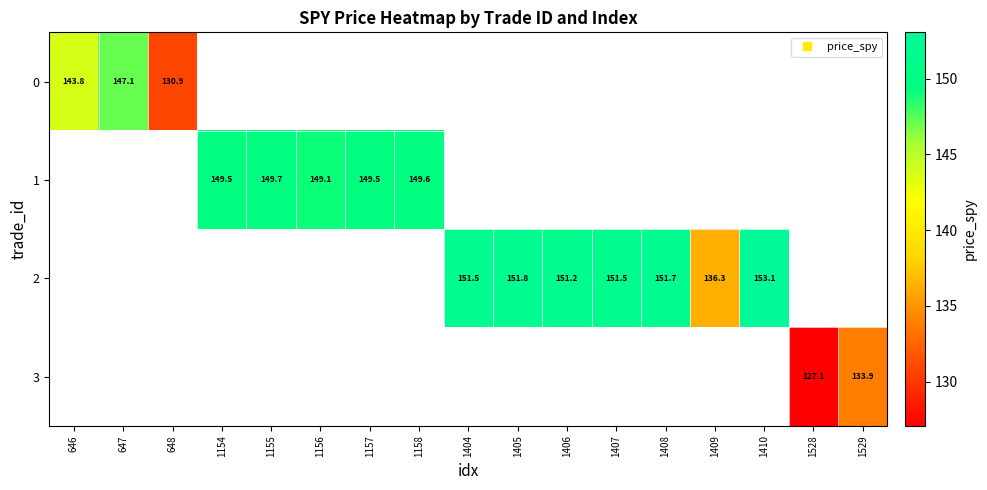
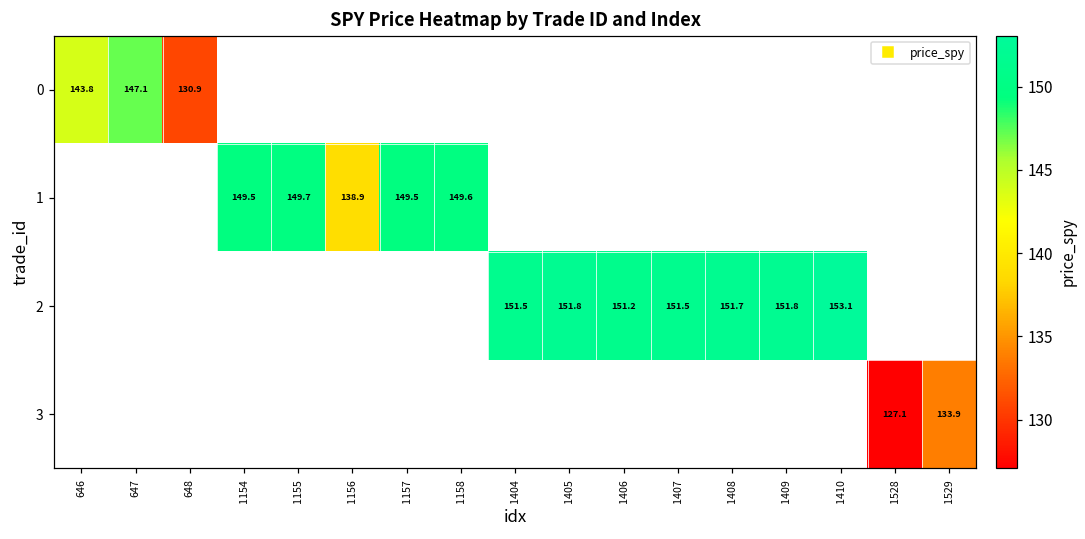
  {
    "0": {
      "646": 143.8,
      "647": 147.1,
      "648": 130.9
    },
    "1": {
      "1154": 149.5,
      "1155": 149.7,
-     "1156": 149.1,
+     "1156": 138.9,
      "1157": 149.5,
      "1158": 149.6
    },
    "2": {
      "1404": 151.5,
      "1405": 151.8,
      "1406": 151.2,
      "1407": 151.5,
      "1408": 151.7,
-     "1409": 136.3,
+     "1409": 151.8,
      "1410": 153.1
    },
    "3": {
      "1528": 127.1,
      "1529": 133.9
    }
  }
